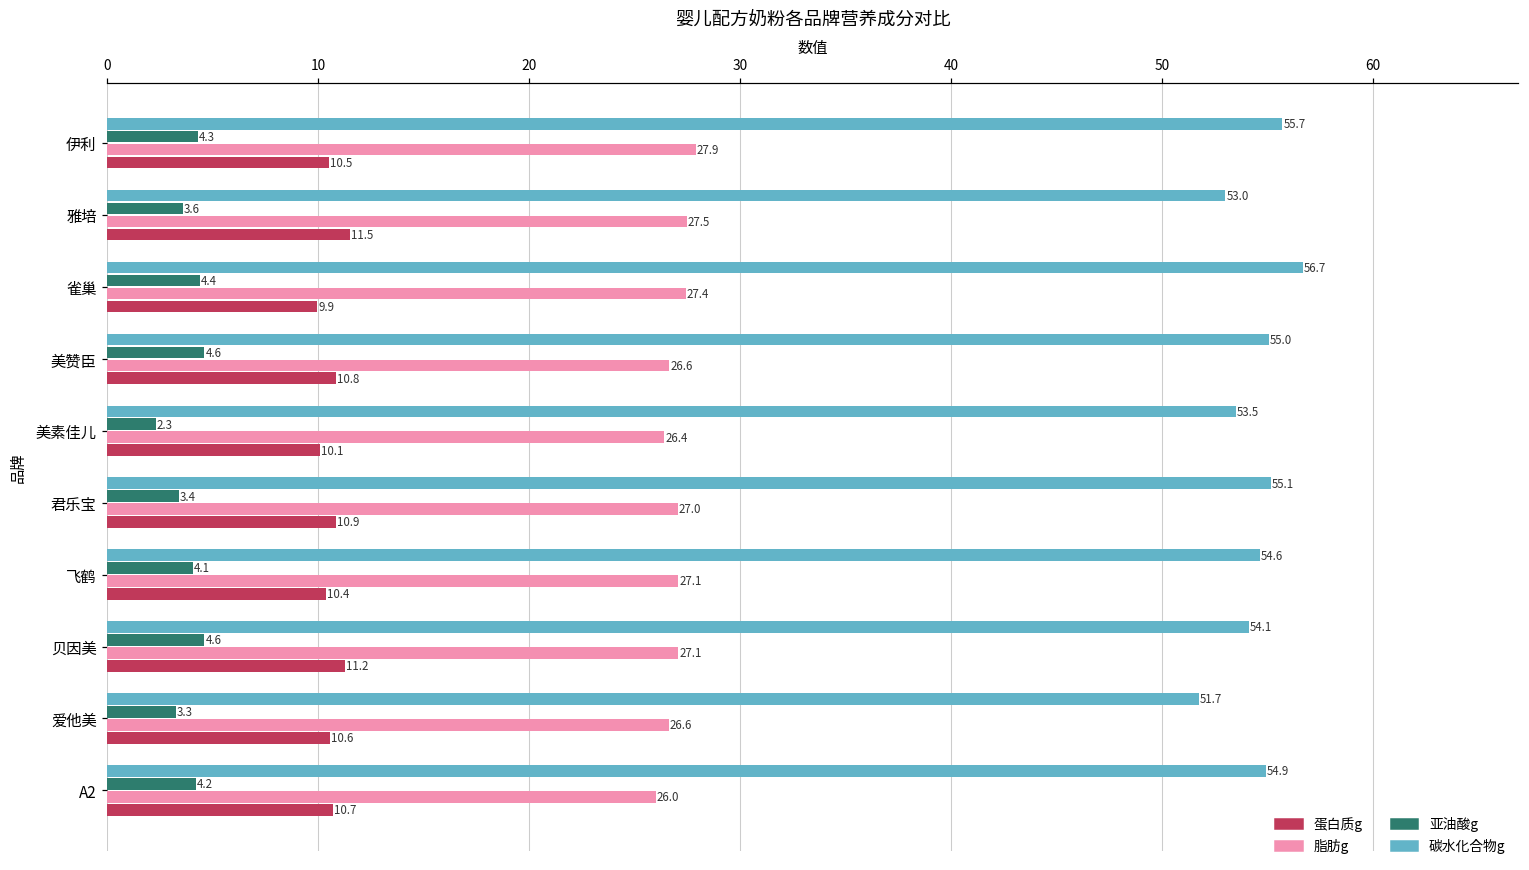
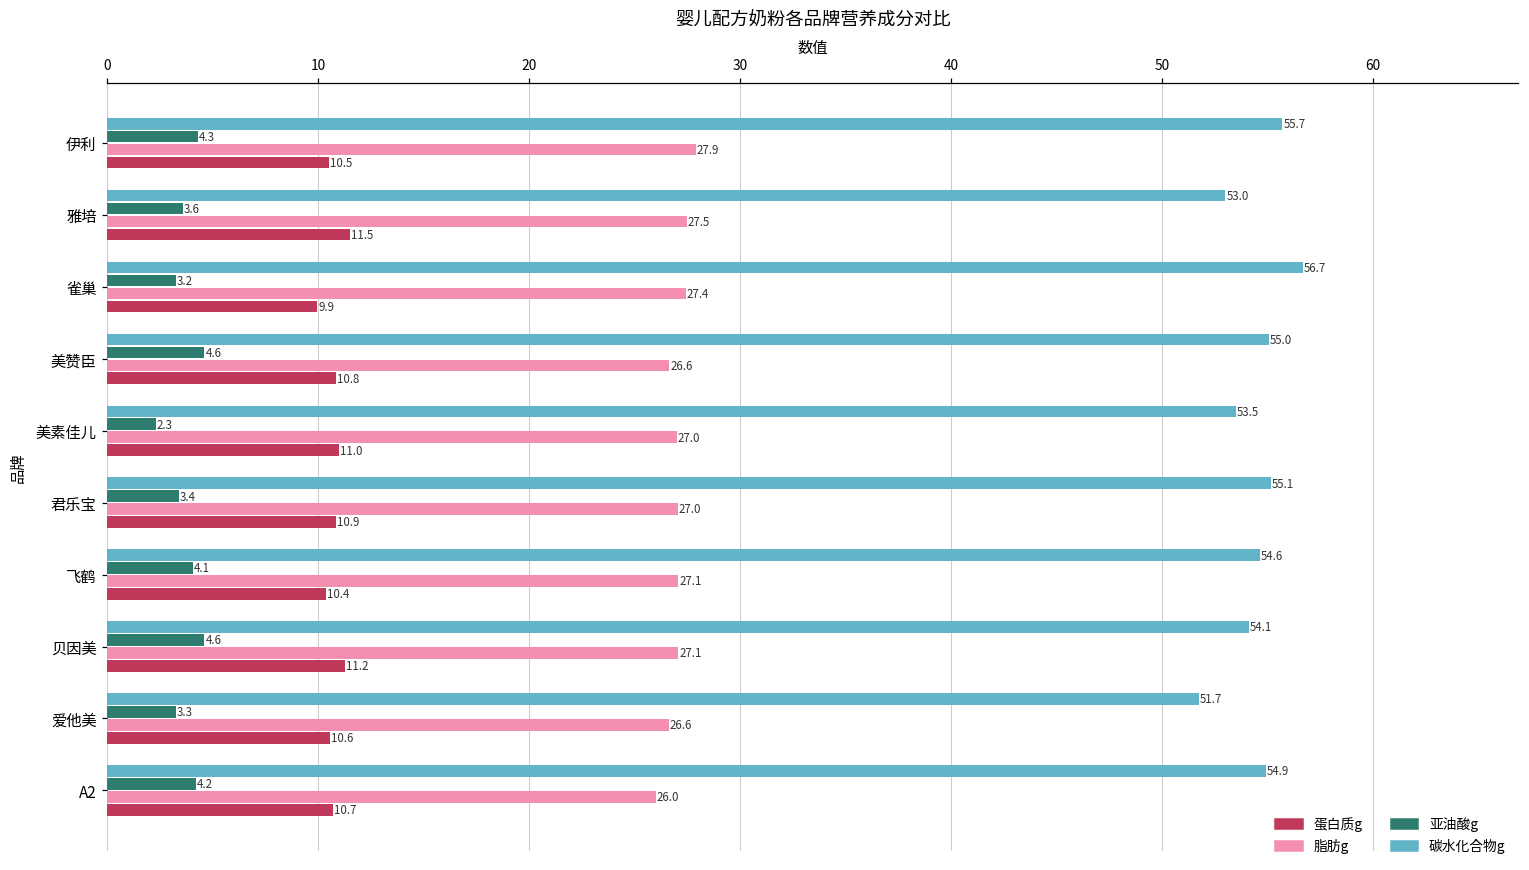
  {
    "蛋白质g": {
      "伊利": 10.5,
      "雅培": 11.5,
      "雀巢": 9.9,
      "美赞臣": 10.8,
-     "美素佳儿": 10.1,
+     "美素佳儿": 11.0,
      "君乐宝": 10.9,
      "飞鹤": 10.4,
      "贝因美": 11.2,
      "爱他美": 10.6,
      "A2": 10.7
    },
    "脂肪g": {
      "伊利": 27.9,
      "雅培": 27.5,
      "雀巢": 27.4,
      "美赞臣": 26.6,
-     "美素佳儿": 26.4,
+     "美素佳儿": 27.0,
      "君乐宝": 27.0,
      "飞鹤": 27.1,
      "贝因美": 27.1,
      "爱他美": 26.6,
      "A2": 26.0
    },
    "亚油酸g": {
      "伊利": 4.3,
      "雅培": 3.6,
-     "雀巢": 4.4,
+     "雀巢": 3.2,
      "美赞臣": 4.6,
      "美素佳儿": 2.3,
      "君乐宝": 3.4,
      "飞鹤": 4.1,
      "贝因美": 4.6,
      "爱他美": 3.3,
      "A2": 4.2
    },
    "碳水化合物g": {
      "伊利": 55.7,
      "雅培": 53.0,
      "雀巢": 56.7,
      "美赞臣": 55.0,
      "美素佳儿": 53.5,
      "君乐宝": 55.1,
      "飞鹤": 54.6,
      "贝因美": 54.1,
      "爱他美": 51.7,
      "A2": 54.9
    }
  }
